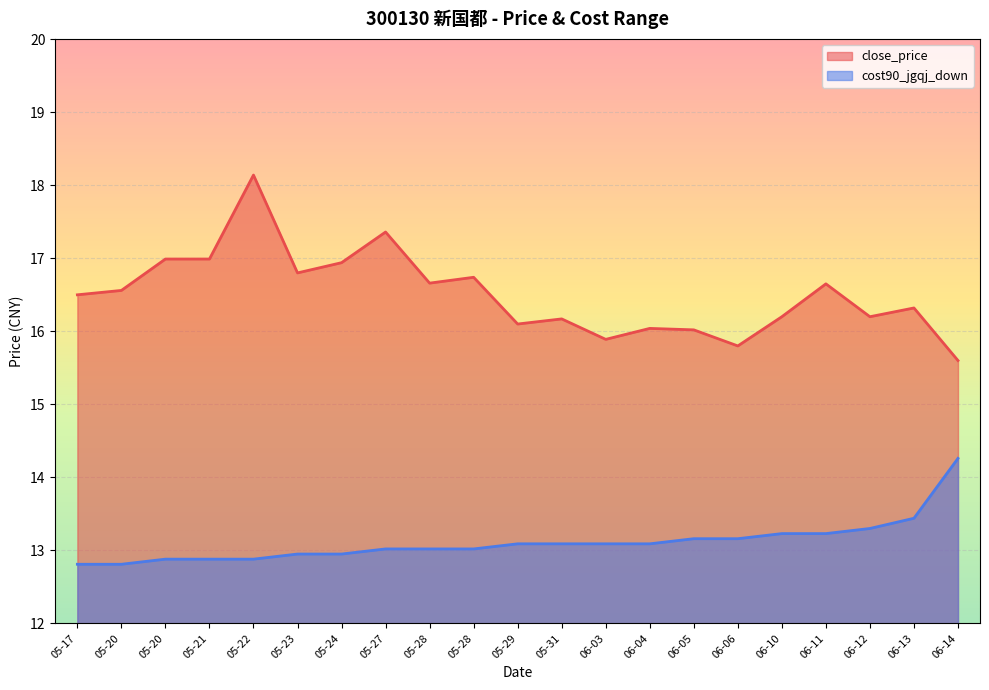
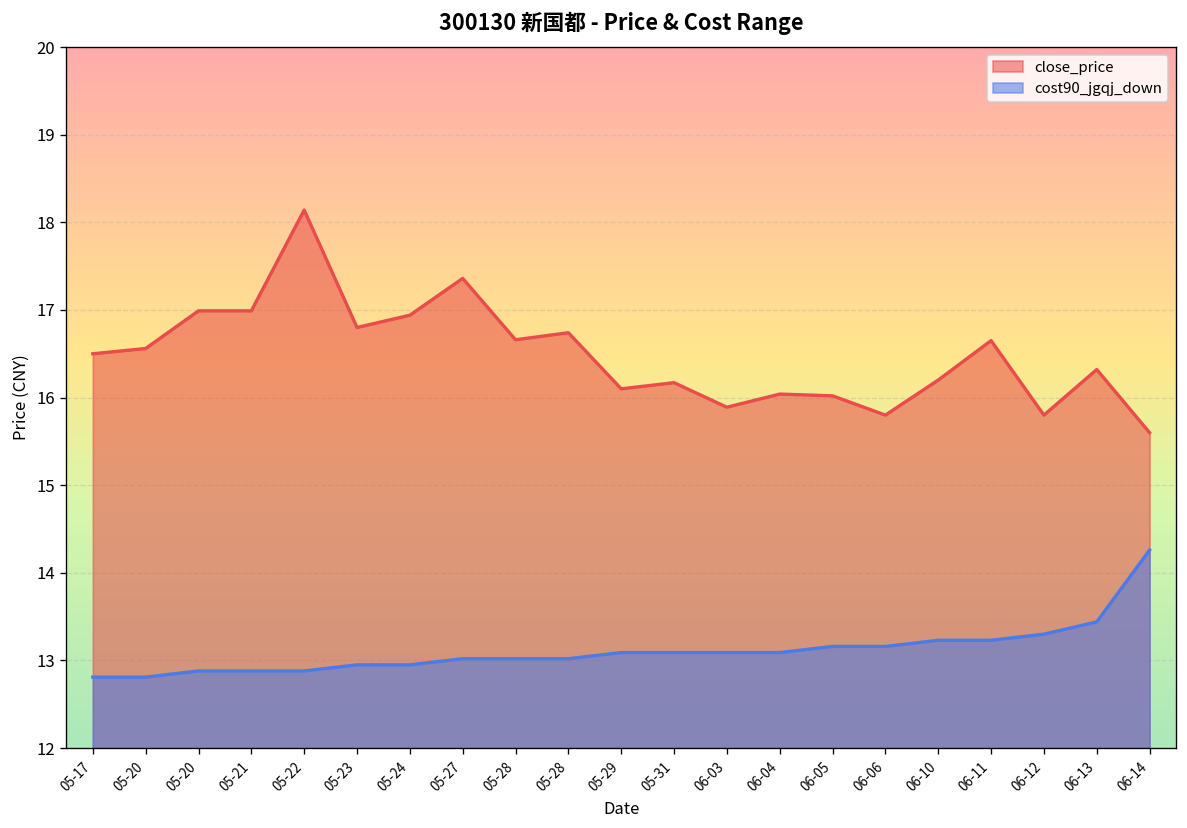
  {
    "close_price": {
      "05-17": 16.5,
      "05-21": 17.0,
      "05-22": 18.1,
      "05-23": 16.8,
      "05-24": 16.9,
      "05-27": 17.4,
      "05-29": 16.1,
      "05-31": 16.2,
      "06-03": 15.9,
      "06-04": 16.0,
      "06-05": 16.0,
      "06-06": 15.8,
      "06-10": 16.2,
      "06-11": 16.7,
-     "06-12": 16.2,
+     "06-12": 15.8,
      "06-13": 16.3,
      "06-14": 15.6
    },
    "cost90_jgqj_down": {
      "05-17": 12.8,
      "05-21": 12.9,
      "05-22": 12.9,
      "05-23": 13.0,
      "05-24": 13.0,
      "05-27": 13.0,
      "05-29": 13.1,
      "05-31": 13.1,
      "06-03": 13.1,
      "06-04": 13.1,
      "06-05": 13.2,
      "06-06": 13.2,
      "06-10": 13.2,
      "06-11": 13.2,
      "06-12": 13.3,
      "06-13": 13.4,
      "06-14": 14.3
    }
  }
